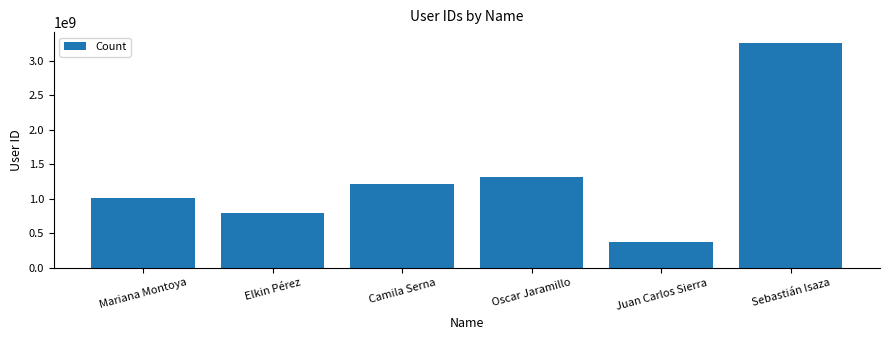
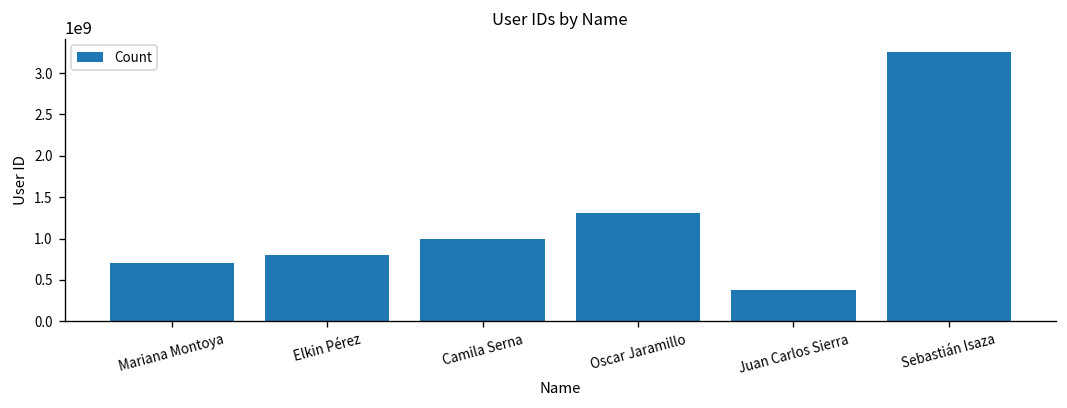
  {
-   "Mariana Montoya": 1000000000,
+   "Mariana Montoya": 700000000,
    "Elkin Pérez": 800000000,
-   "Camila Serna": 1200000000,
+   "Camila Serna": 1000000000,
    "Oscar Jaramillo": 1300000000,
    "Juan Carlos Sierra": 400000000,
    "Sebastián Isaza": 3300000000
  }
